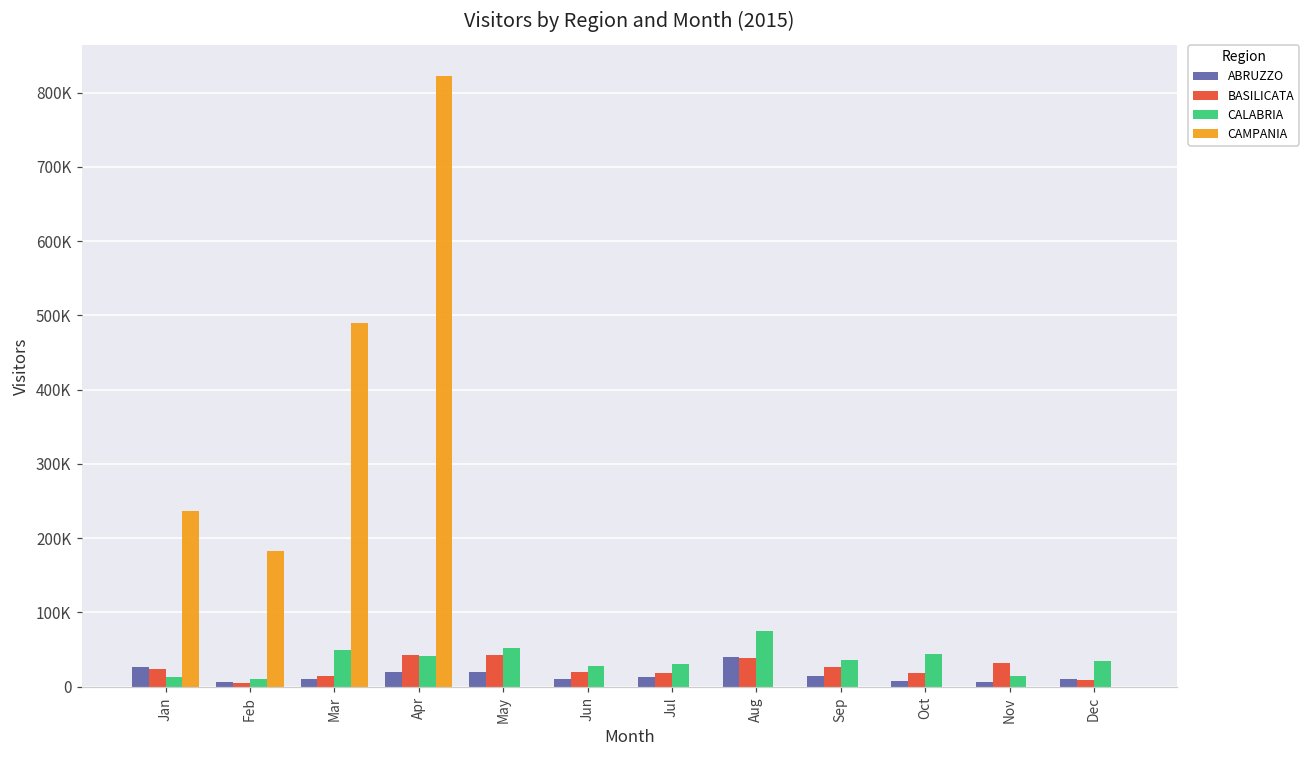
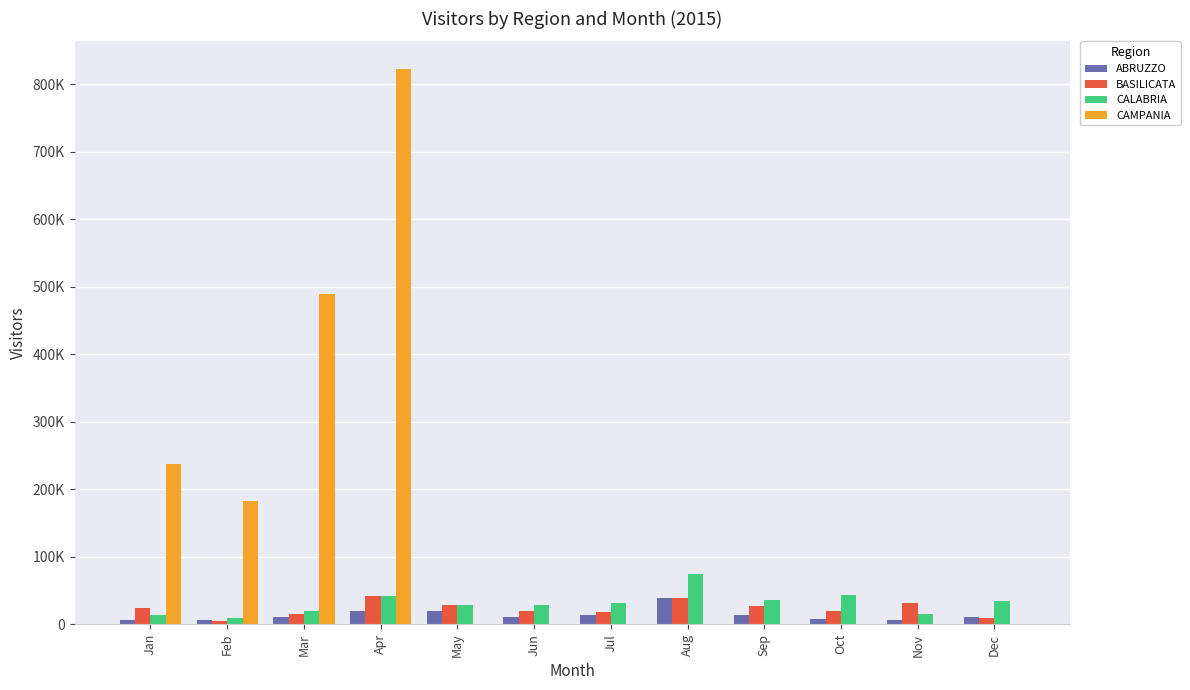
  {
    "ABRUZZO": {
-     "Jan": 30000,
+     "Jan": 10000,
      "Feb": 10000,
      "Mar": 10000,
      "Apr": 20000,
      "May": 20000,
      "Jun": 10000,
      "Jul": 10000,
      "Aug": 40000,
      "Sep": 10000,
      "Oct": 10000,
      "Nov": 10000,
      "Dec": 10000
    },
    "BASILICATA": {
      "Jan": 20000,
      "Feb": 10000,
      "Mar": 10000,
      "Apr": 40000,
-     "May": 40000,
+     "May": 30000,
      "Jun": 20000,
      "Jul": 20000,
      "Aug": 40000,
      "Sep": 30000,
      "Oct": 20000,
      "Nov": 30000,
      "Dec": 10000
    },
    "CALABRIA": {
      "Jan": 10000,
      "Feb": 10000,
-     "Mar": 50000,
+     "Mar": 20000,
      "Apr": 40000,
-     "May": 50000,
+     "May": 30000,
      "Jun": 30000,
      "Jul": 30000,
      "Aug": 70000,
      "Sep": 40000,
      "Oct": 40000,
      "Nov": 10000,
      "Dec": 30000
    },
    "CAMPANIA": {
      "Jan": 240000,
      "Feb": 180000,
      "Mar": 490000,
      "Apr": 820000,
      "May": 0,
      "Jun": 0,
      "Jul": 0,
      "Aug": 0,
      "Sep": 0,
      "Oct": 0,
      "Nov": 0,
      "Dec": 0
    }
  }
